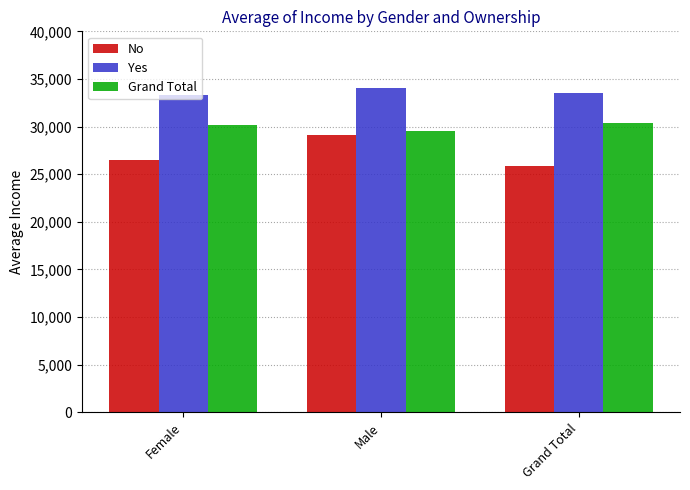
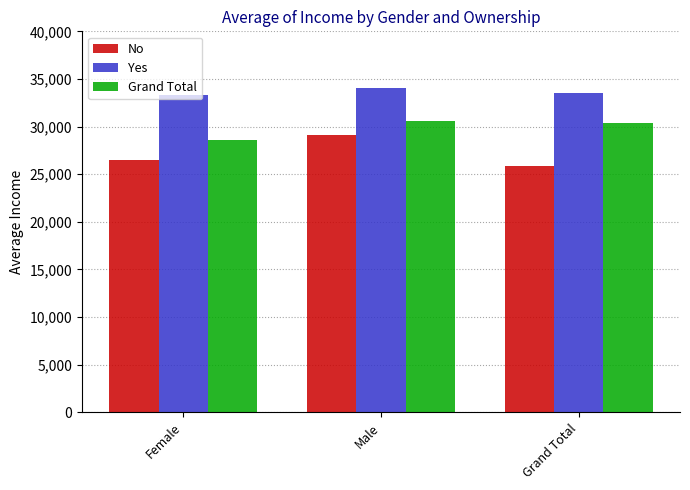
  {
    "No": {
      "Female": "27,000",
      "Male": "29,000",
      "Grand Total": "26,000"
    },
    "Yes": {
      "Male": "34,000",
      "Grand Total": "34,000"
    },
    "Grand Total": {
-     "Female": "30,000",
-     "Male": "30,000",
+     "Female": "29,000",
+     "Male": "31,000",
      "Grand Total": "30,000"
    }
  }
